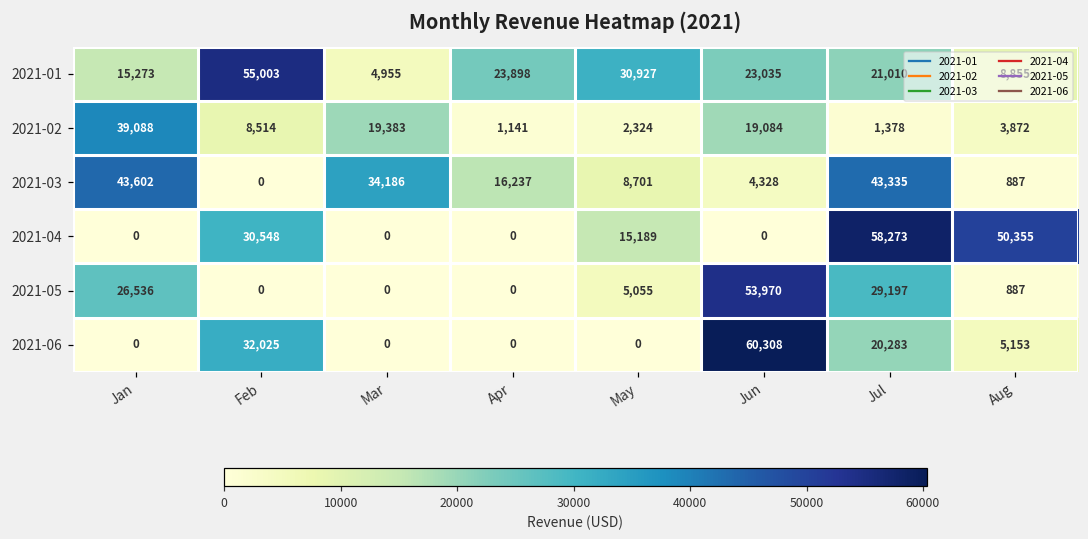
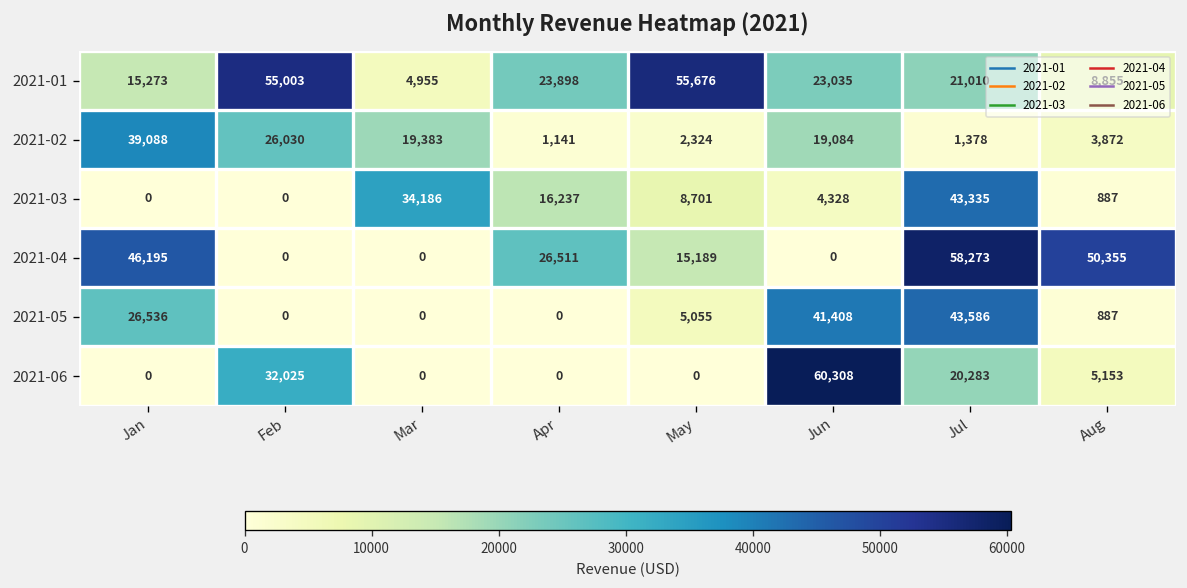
  {
    "2021-01": {
      "Jan": "15,273",
      "Feb": "55,003",
      "Mar": "4,955",
      "Apr": "23,898",
-     "May": "30,927",
+     "May": "55,676",
      "Jun": "23,035"
    },
    "2021-02": {
      "Jan": "39,088",
-     "Feb": "8,514",
+     "Feb": "26,030",
      "Mar": "19,383",
      "Apr": "1,141",
      "May": "2,324",
      "Jun": "19,084",
      "Jul": "1,378",
      "Aug": "3,872"
    },
    "2021-03": {
-     "Jan": "43,602",
+     "Jan": "0",
      "Feb": "0",
      "Mar": "34,186",
      "Apr": "16,237",
      "May": "8,701",
      "Jun": "4,328",
      "Jul": "43,335",
      "Aug": "887"
    },
    "2021-04": {
-     "Jan": "0",
-     "Feb": "30,548",
+     "Jan": "46,195",
+     "Feb": "0",
      "Mar": "0",
-     "Apr": "0",
+     "Apr": "26,511",
      "May": "15,189",
      "Jun": "0",
      "Jul": "58,273",
      "Aug": "50,355"
    },
    "2021-05": {
      "Jan": "26,536",
      "Feb": "0",
      "Mar": "0",
      "Apr": "0",
      "May": "5,055",
-     "Jun": "53,970",
-     "Jul": "29,197",
+     "Jun": "41,408",
+     "Jul": "43,586",
      "Aug": "887"
    },
    "2021-06": {
      "Jan": "0",
      "Feb": "32,025",
      "Mar": "0",
      "Apr": "0",
      "May": "0",
      "Jun": "60,308",
      "Jul": "20,283",
      "Aug": "5,153"
    }
  }
